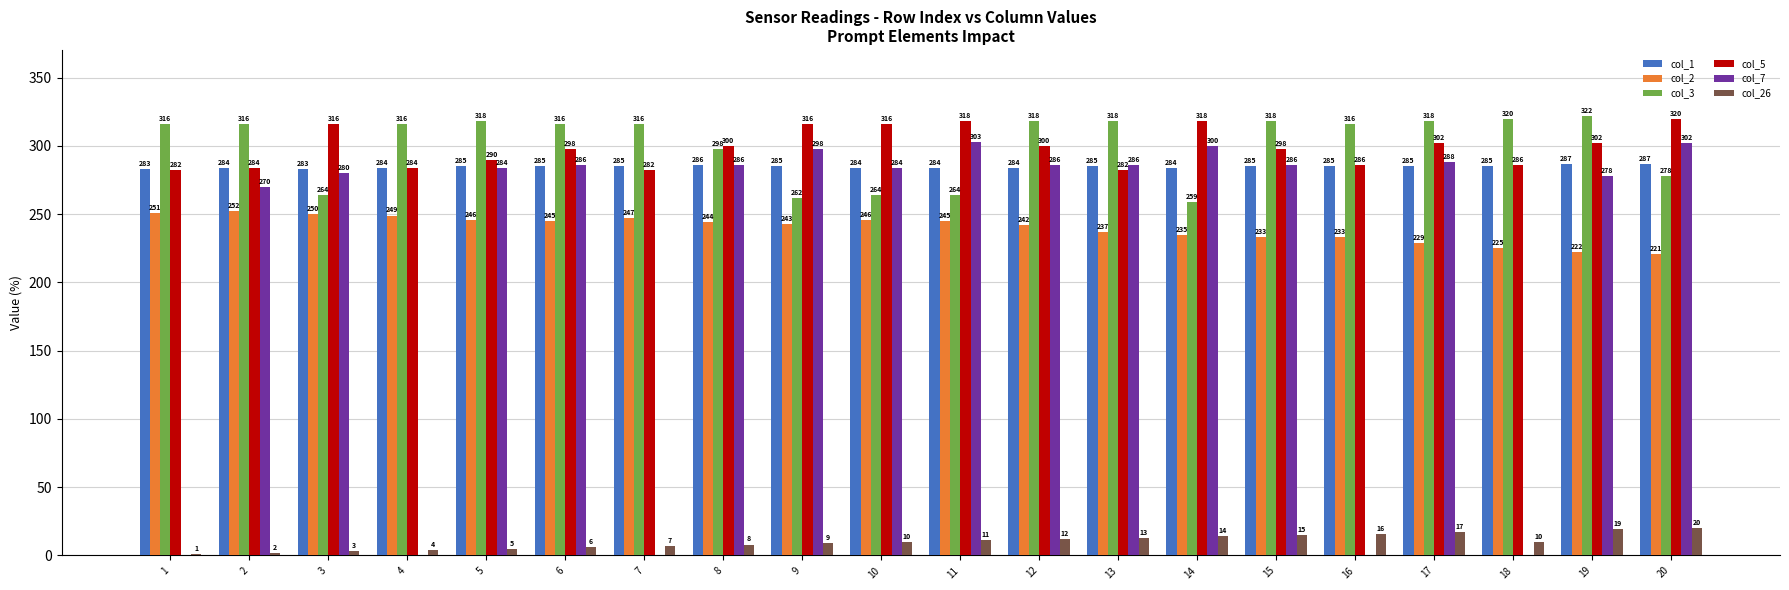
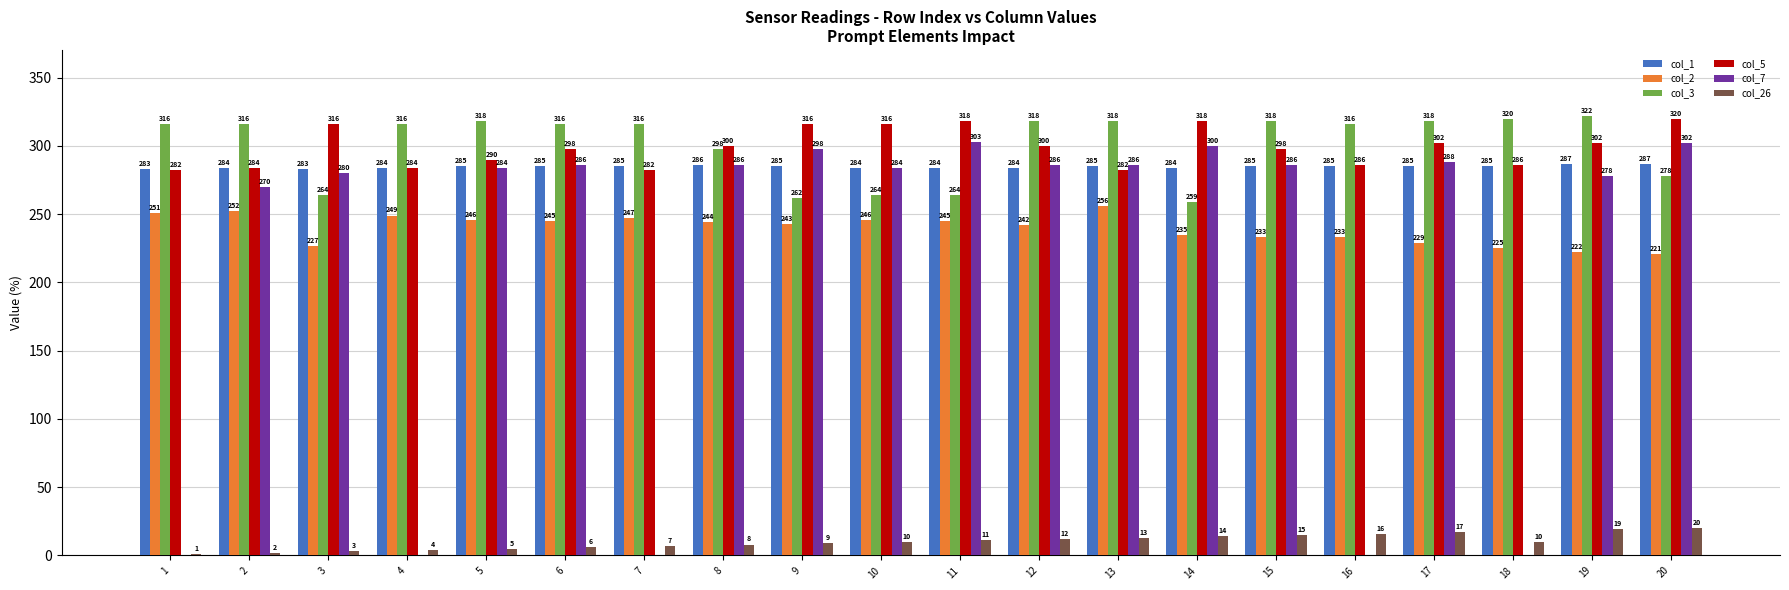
  {
    "col_1": {
      "1": 283,
      "2": 284,
      "3": 283,
      "4": 284,
      "5": 285,
      "6": 285,
      "7": 285,
      "8": 286,
      "9": 285,
      "10": 284,
      "11": 284,
      "12": 284,
      "13": 285,
      "14": 284,
      "15": 285,
      "16": 285,
      "17": 285,
      "18": 285,
      "19": 287,
      "20": 287
    },
    "col_2": {
      "1": 251,
      "2": 252,
-     "3": 250,
+     "3": 227,
      "4": 249,
      "5": 246,
      "6": 245,
      "7": 247,
      "8": 244,
      "9": 243,
      "10": 246,
      "11": 245,
      "12": 242,
-     "13": 237,
+     "13": 256,
      "14": 235,
      "15": 233,
      "16": 233,
      "17": 229,
      "18": 225,
      "19": 222,
      "20": 221
    },
    "col_3": {
      "1": 316,
      "2": 316,
      "3": 264,
      "4": 316,
      "5": 318,
      "6": 316,
      "7": 316,
      "8": 298,
      "9": 262,
      "10": 264,
      "11": 264,
      "12": 318,
      "13": 318,
      "14": 259,
      "15": 318,
      "16": 316,
      "17": 318,
      "18": 320,
      "19": 322,
      "20": 278
    },
    "col_5": {
      "1": 282,
      "2": 284,
      "3": 316,
      "4": 284,
      "5": 290,
      "6": 298,
      "7": 282,
      "8": 300,
      "9": 316,
      "10": 316,
      "11": 318,
      "12": 300,
      "13": 282,
      "14": 318,
      "15": 298,
      "16": 286,
      "17": 302,
      "18": 286,
      "19": 302,
      "20": 320
    },
    "col_7": {
      "2": 270,
      "3": 280,
      "5": 284,
      "6": 286,
      "8": 286,
      "9": 298,
      "10": 284,
      "11": 303,
      "12": 286,
      "13": 286,
      "14": 300,
      "15": 286,
      "17": 288,
      "19": 278,
      "20": 302
    },
    "col_26": {
      "1": 1,
      "2": 2,
      "3": 3,
      "4": 4,
      "5": 5,
      "6": 6,
      "7": 7,
      "8": 8,
      "9": 9,
      "10": 10,
      "11": 11,
      "12": 12,
      "13": 13,
      "14": 14,
      "15": 15,
      "16": 16,
      "17": 17,
      "18": 10,
      "19": 19,
      "20": 20
    }
  }
